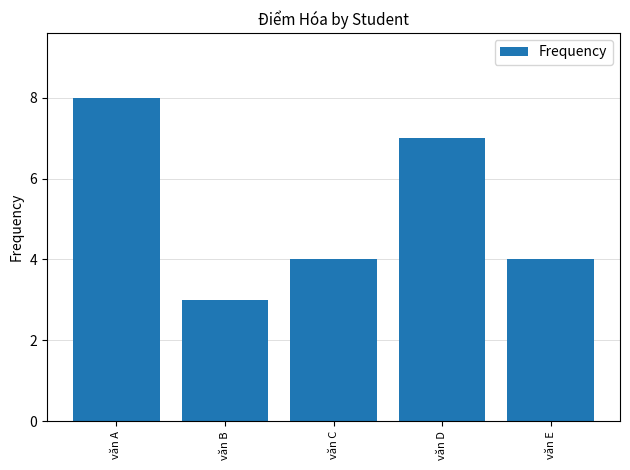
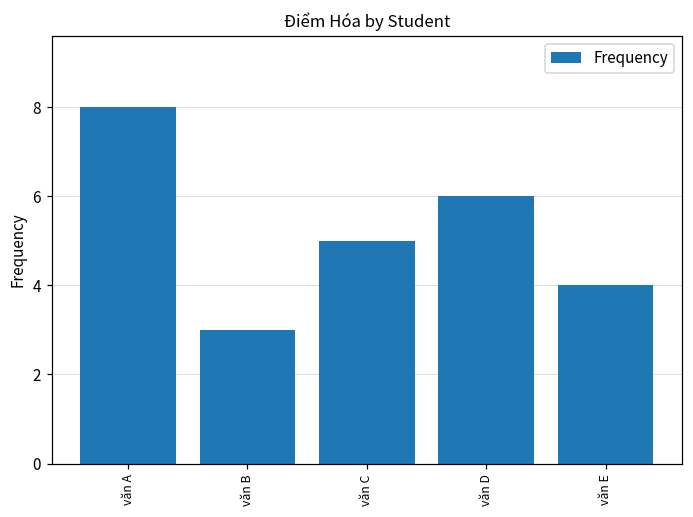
  {
    "văn A": 8,
    "văn B": 3,
-   "văn C": 4,
-   "văn D": 7,
+   "văn C": 5,
+   "văn D": 6,
    "văn E": 4
  }
